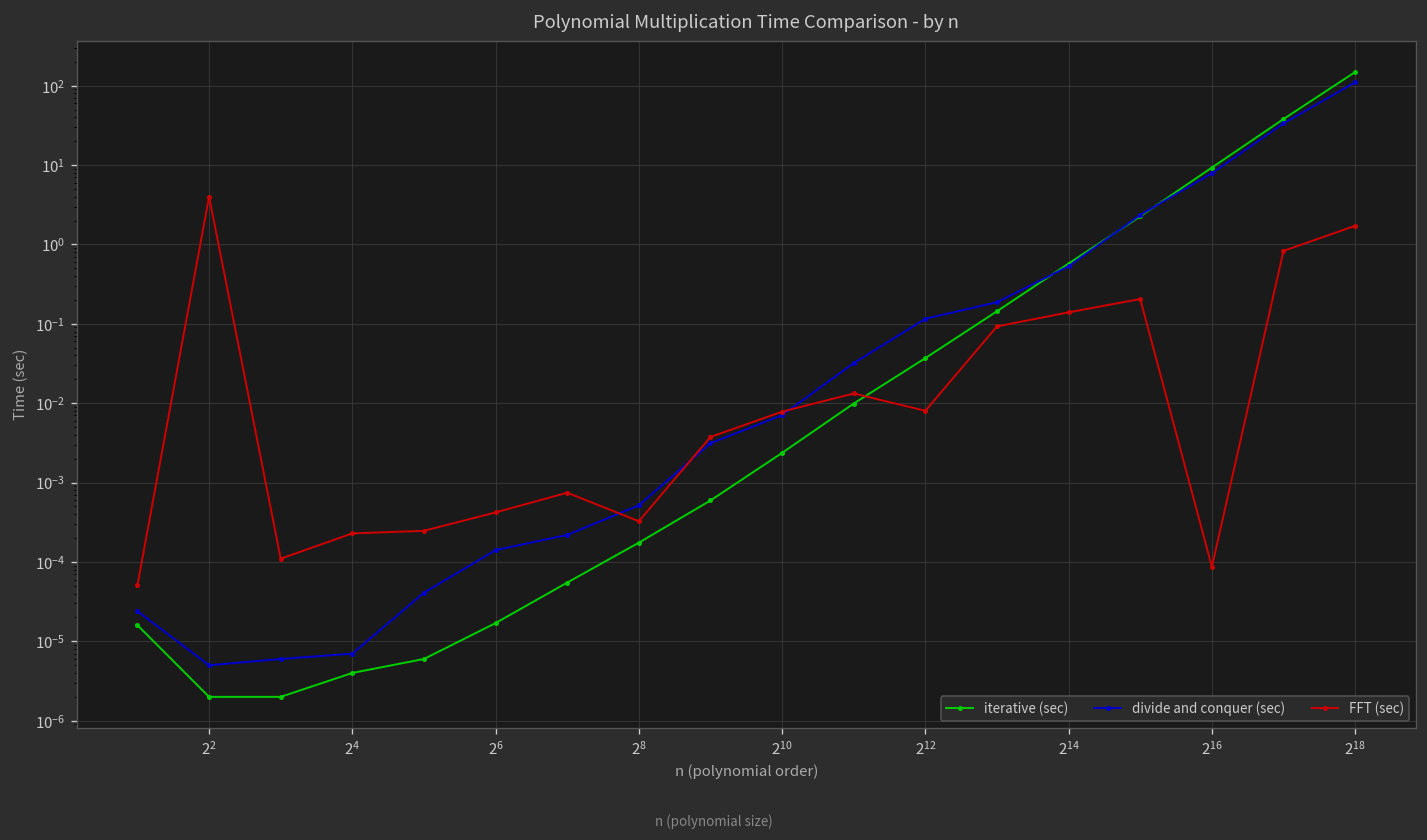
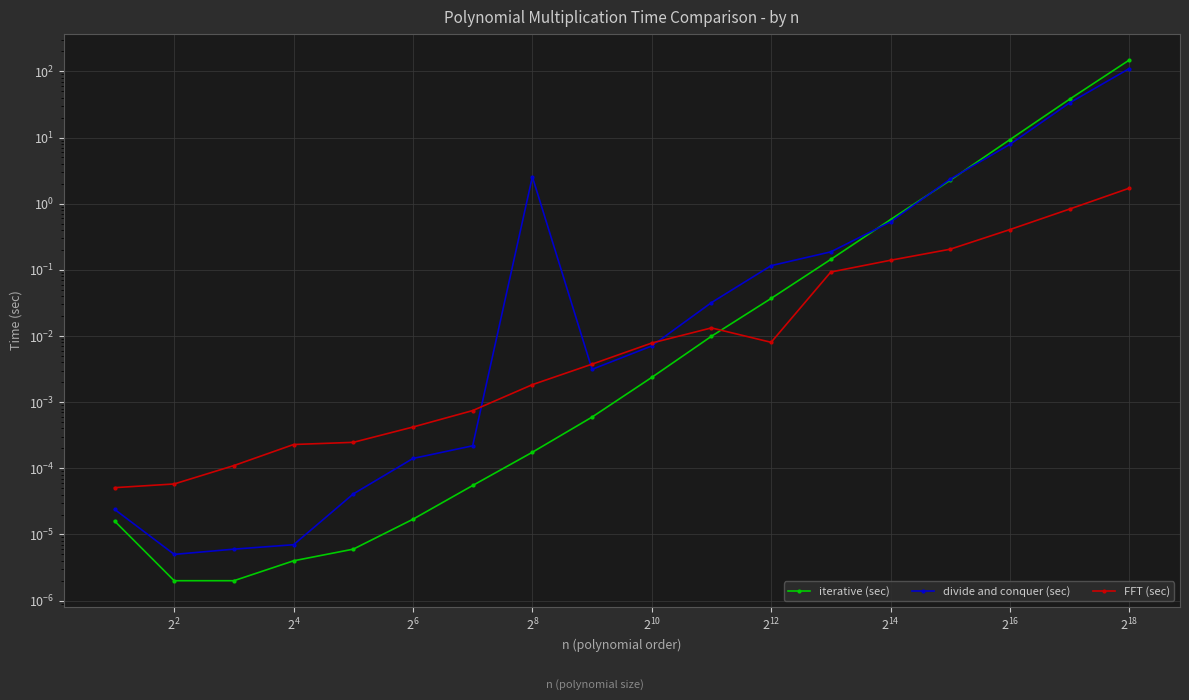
  {
    "iterative (sec)": {
      "2^2": 0.0000020,
      "2^4": 0.000004,
      "2^6": 0.000017,
      "2^8": 0.00018,
      "2^10": 0.0024,
      "2^12": 0.04,
      "2^16": 9,
      "2^18": 150
    },
    "divide and conquer (sec)": {
      "2^2": 0.000005,
      "2^4": 0.000007,
      "2^6": 0.00014,
-     "2^8": 0.0005,
+     "2^8": 2.6,
      "2^10": 0.007,
      "2^12": 0.12,
      "2^16": 8,
      "2^18": 110
    },
    "FFT (sec)": {
-     "2^2": 4,
+     "2^2": 0,
      "2^4": 0.00023,
      "2^6": 0.0004,
-     "2^8": 0.0003,
+     "2^8": 0.0018,
      "2^10": 0.008,
      "2^12": 0.008,
      "2^14": 0.14,
-     "2^16": 0.00009,
+     "2^16": 0.4,
      "2^18": 1.7
    }
  }
